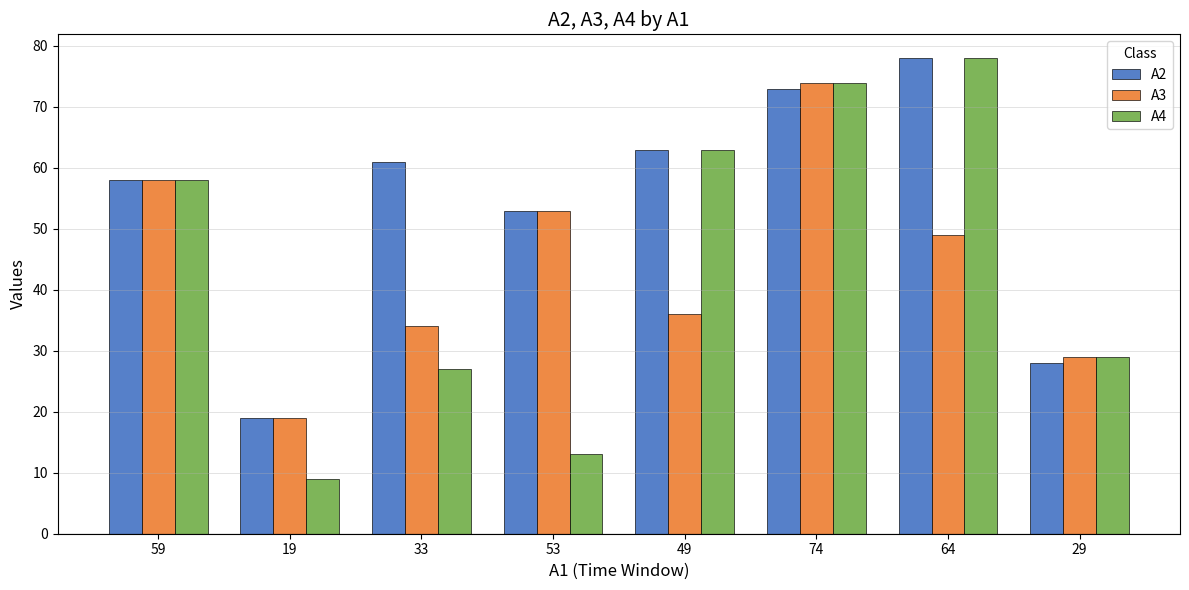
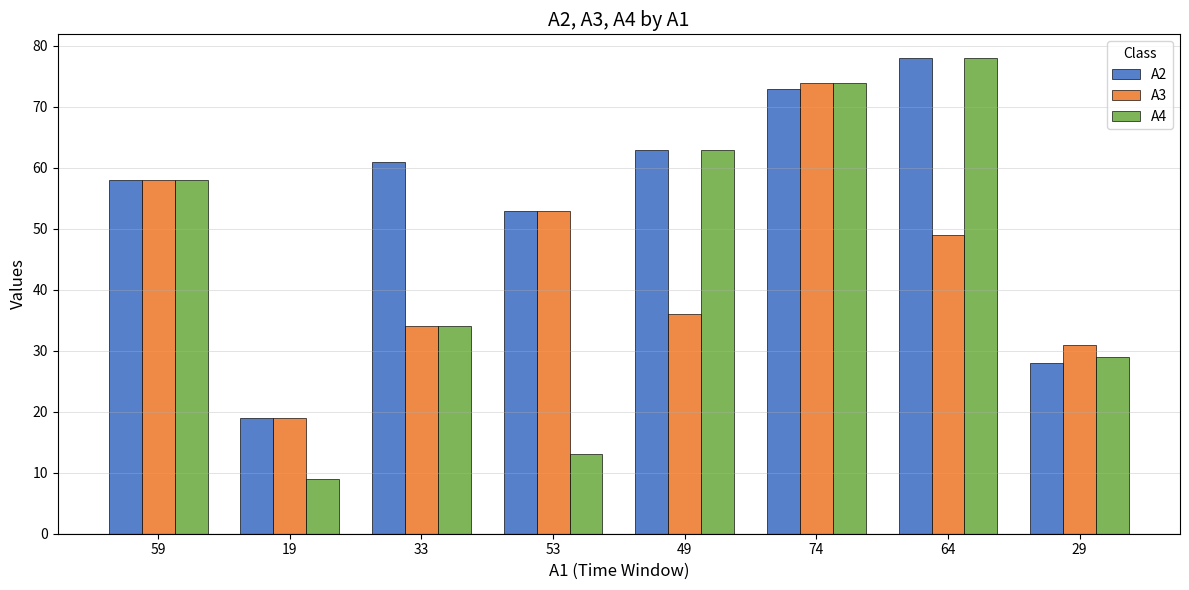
  {
    "A2": {
      "59": 58,
      "19": 19,
      "33": 61,
      "53": 53,
      "49": 63,
      "74": 73,
      "64": 78,
      "29": 28
    },
    "A3": {
      "59": 58,
      "19": 19,
      "33": 34,
      "53": 53,
      "49": 36,
      "74": 74,
      "64": 49,
-     "29": 29
+     "29": 31
    },
    "A4": {
      "59": 58,
      "19": 9,
-     "33": 27,
+     "33": 34,
      "53": 13,
      "49": 63,
      "74": 74,
      "64": 78,
      "29": 29
    }
  }
